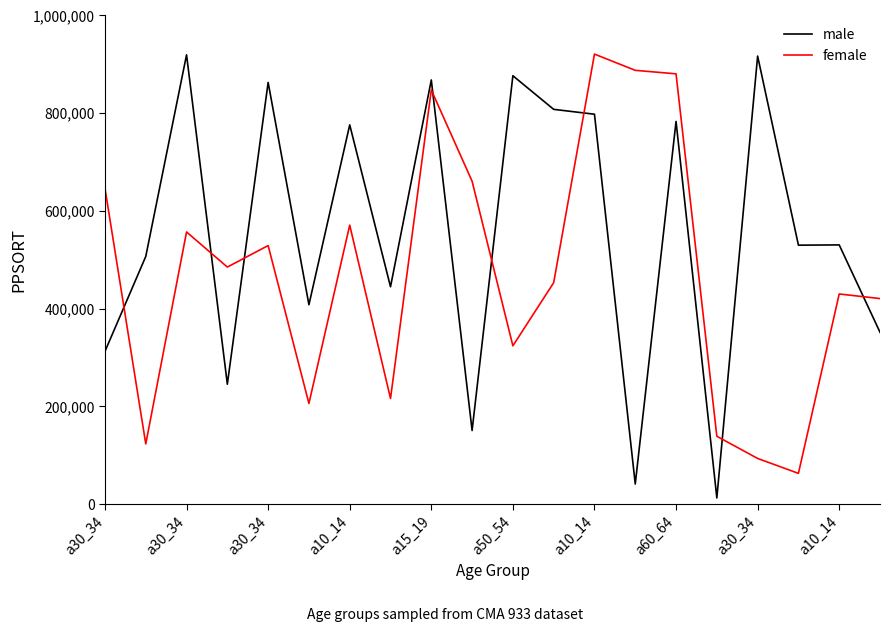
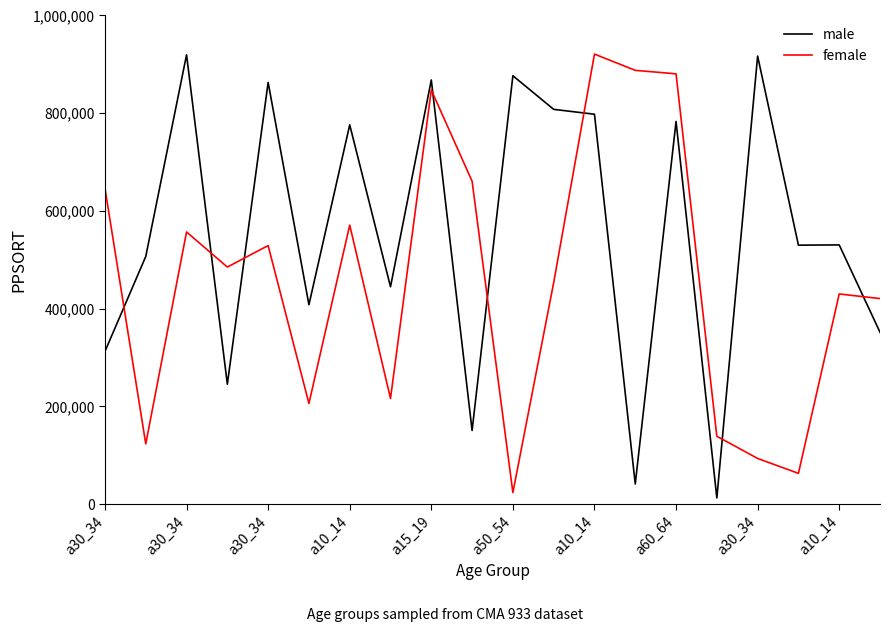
  {
    "male": {
      "a50_54": "880,000",
      "a60_64": "780,000"
    },
    "female": {
-     "a50_54": "320,000",
+     "a50_54": "20,000",
      "a60_64": "880,000"
    }
  }
